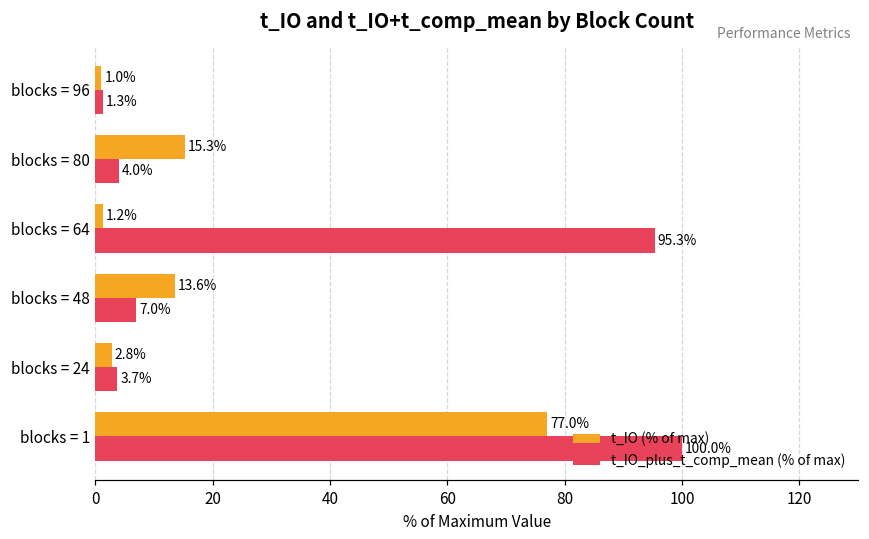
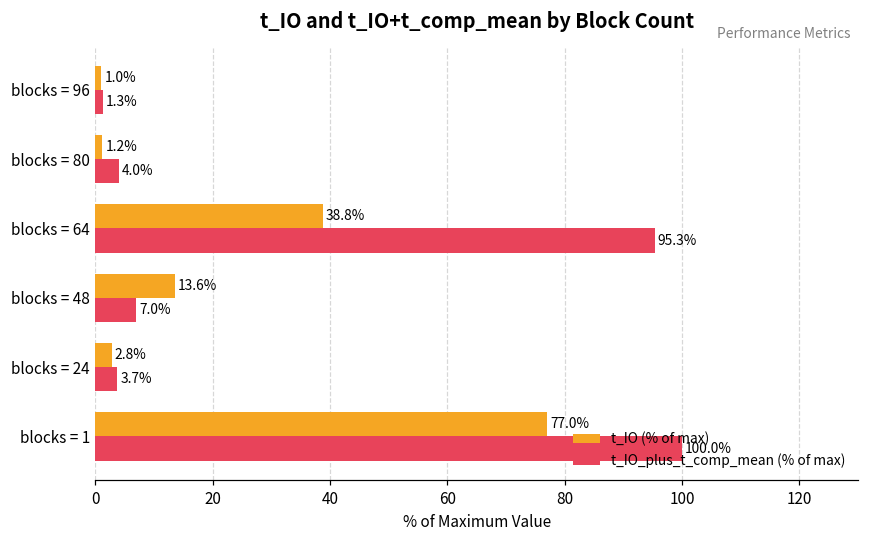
  {
    "t_IO (% of max)": {
      "blocks = 96": "1.0%",
-     "blocks = 80": "15.3%",
-     "blocks = 64": "1.2%",
+     "blocks = 80": "1.2%",
+     "blocks = 64": "38.8%",
      "blocks = 48": "13.6%",
      "blocks = 24": "2.8%",
      "blocks = 1": "77.0%"
    },
    "t_IO_plus_t_comp_mean (% of max)": {
      "blocks = 96": "1.3%",
      "blocks = 80": "4.0%",
      "blocks = 64": "95.3%",
      "blocks = 48": "7.0%",
      "blocks = 24": "3.7%",
      "blocks = 1": "100.0%"
    }
  }
